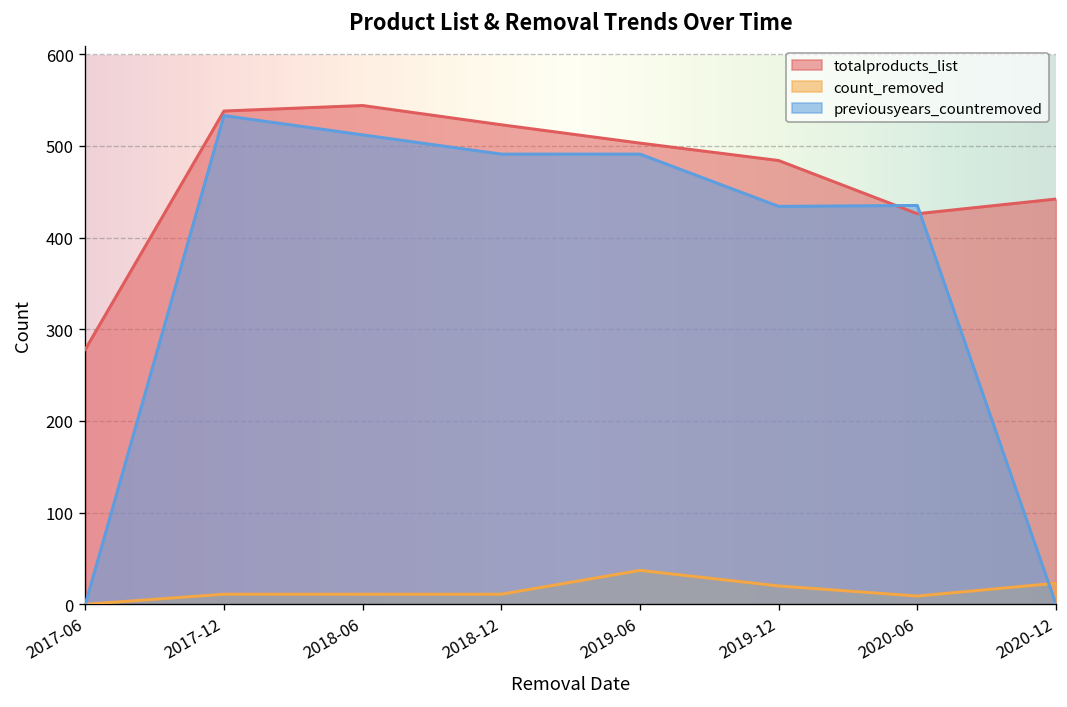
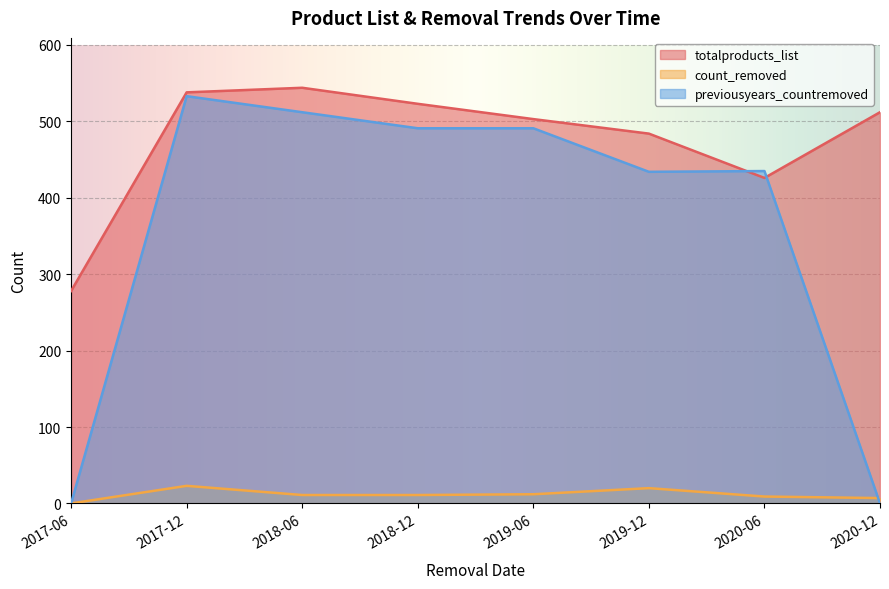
  {
    "totalproducts_list": {
      "2017-06": 280,
      "2017-12": 540,
      "2018-06": 540,
      "2018-12": 520,
      "2019-06": 500,
      "2019-12": 480,
      "2020-06": 430,
-     "2020-12": 440
+     "2020-12": 510
    },
    "count_removed": {
-     "2017-12": 10,
+     "2017-12": 20,
      "2018-06": 10,
      "2018-12": 10,
-     "2019-06": 40,
+     "2019-06": 10,
      "2019-12": 20,
      "2020-06": 10,
-     "2020-12": 20
+     "2020-12": 10
    },
    "previousyears_countremoved": {
      "2017-12": 530,
      "2018-06": 510,
      "2018-12": 490,
      "2019-06": 490,
      "2019-12": 430,
      "2020-06": 440,
      "2020-12": 0
    }
  }
